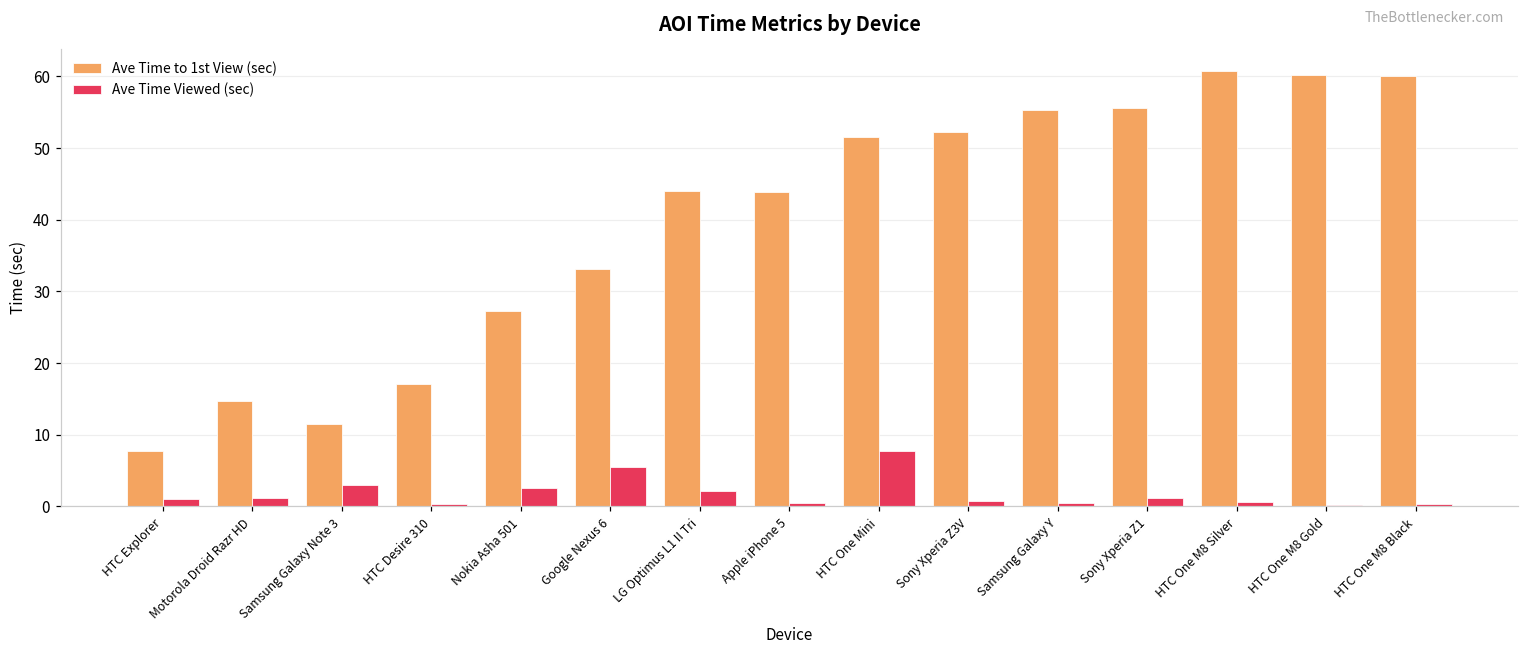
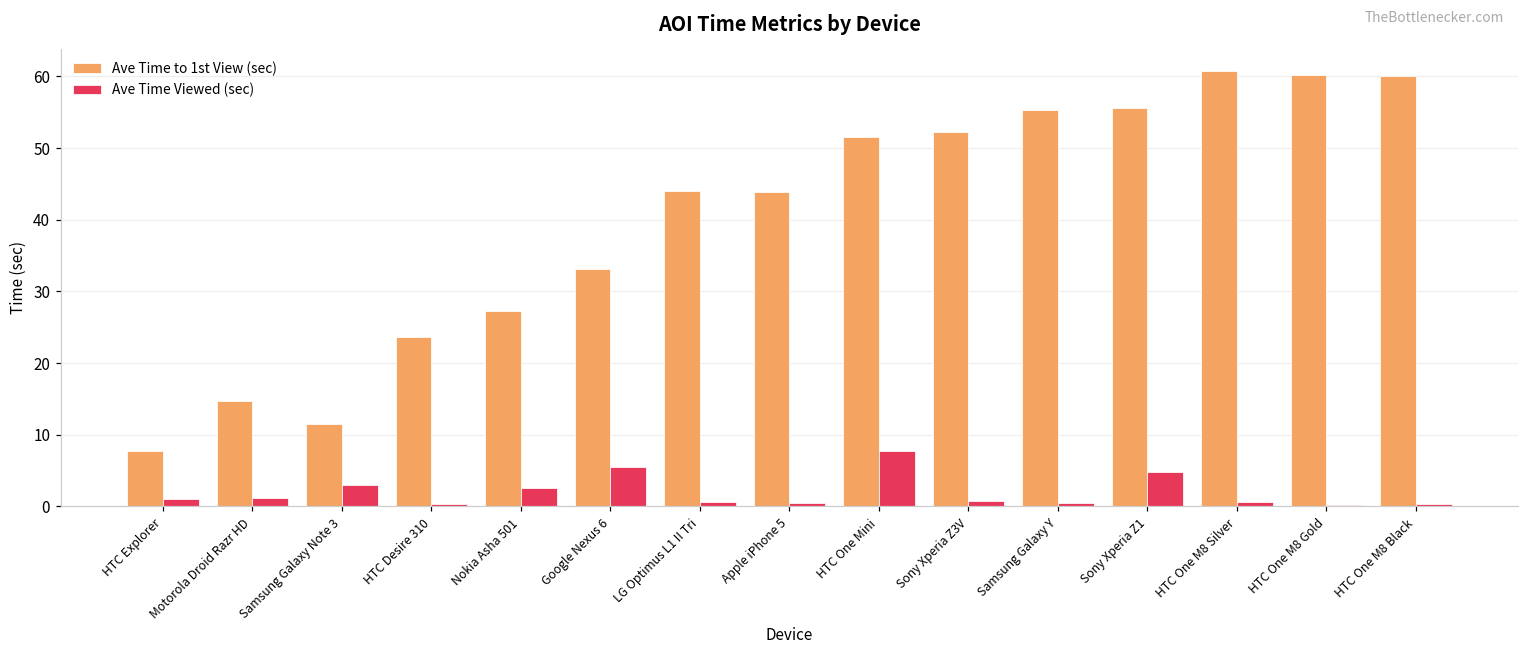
  {
    "Ave Time to 1st View (sec)": {
      "HTC Explorer": 8,
      "Motorola Droid Razr HD": 15,
      "Samsung Galaxy Note 3": 11,
-     "HTC Desire 310": 17,
+     "HTC Desire 310": 24,
      "Nokia Asha 501": 27,
      "Google Nexus 6": 33,
      "LG Optimus L1 II Tri": 44,
      "Apple iPhone 5": 44,
      "HTC One Mini": 51,
      "Sony Xperia Z3V": 52,
      "Samsung Galaxy Y": 55,
      "Sony Xperia Z1": 56,
      "HTC One M8 Silver": 61,
      "HTC One M8 Gold": 60,
      "HTC One M8 Black": 60
    },
    "Ave Time Viewed (sec)": {
      "HTC Explorer": 1,
      "Motorola Droid Razr HD": 1,
      "Samsung Galaxy Note 3": 3,
      "Nokia Asha 501": 3,
      "Google Nexus 6": 6,
-     "LG Optimus L1 II Tri": 2,
+     "LG Optimus L1 II Tri": 1,
      "Apple iPhone 5": 0,
      "HTC One Mini": 8,
      "Sony Xperia Z3V": 1,
      "Samsung Galaxy Y": 1,
-     "Sony Xperia Z1": 1,
+     "Sony Xperia Z1": 5,
      "HTC One M8 Silver": 1
    }
  }
